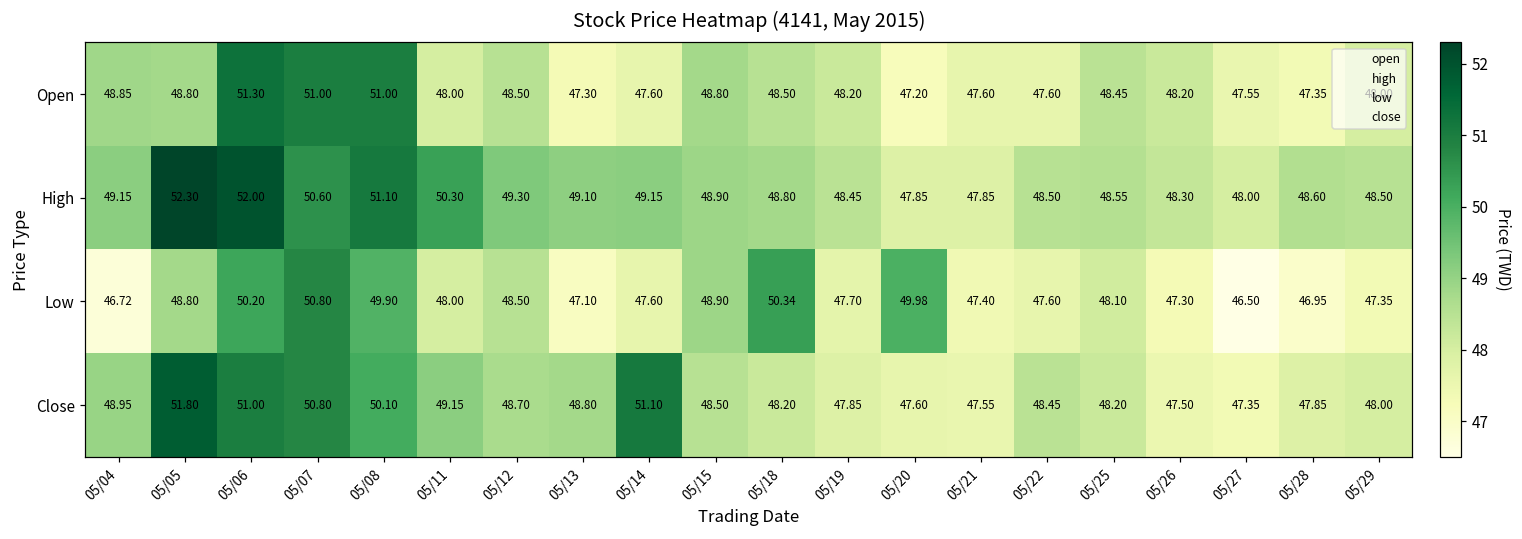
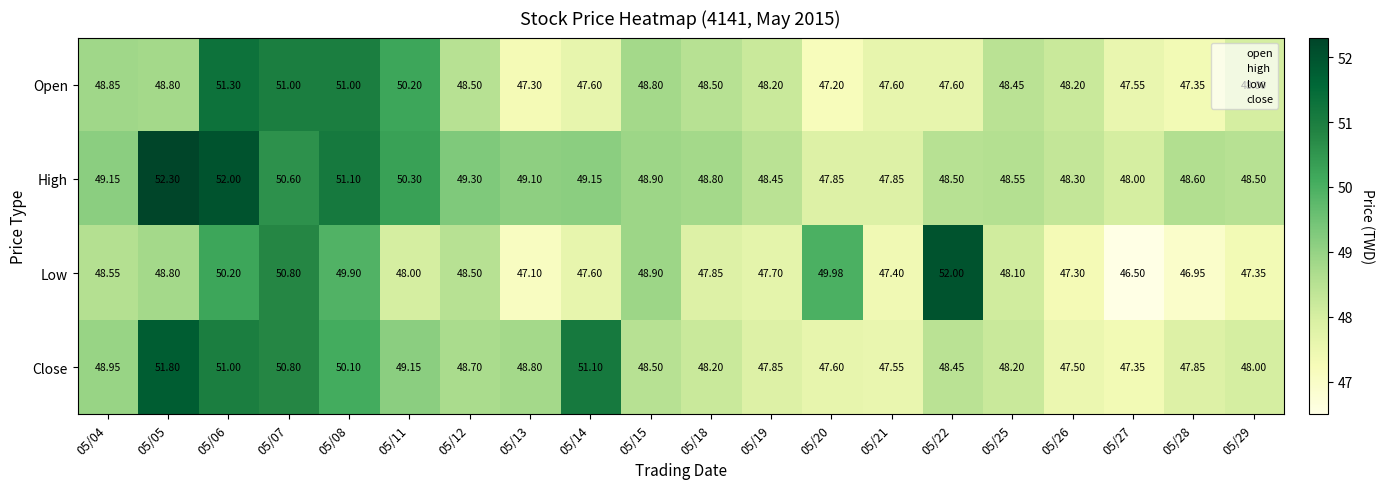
  {
    "Open": {
      "05/04": 48.85,
      "05/05": 48.80,
      "05/06": 51.30,
      "05/07": 51.00,
      "05/08": 51.00,
-     "05/11": 48.00,
+     "05/11": 50.20,
      "05/12": 48.50,
      "05/13": 47.30,
      "05/14": 47.60,
      "05/15": 48.80,
      "05/18": 48.50,
      "05/19": 48.20,
      "05/20": 47.20,
      "05/21": 47.60,
      "05/22": 47.60,
      "05/25": 48.45,
      "05/26": 48.20,
      "05/27": 47.55,
      "05/28": 47.35
    },
    "High": {
      "05/04": 49.15,
      "05/05": 52.30,
      "05/06": 52.00,
      "05/07": 50.60,
      "05/08": 51.10,
      "05/11": 50.30,
      "05/12": 49.30,
      "05/13": 49.10,
      "05/14": 49.15,
      "05/15": 48.90,
      "05/18": 48.80,
      "05/19": 48.45,
      "05/20": 47.85,
      "05/21": 47.85,
      "05/22": 48.50,
      "05/25": 48.55,
      "05/26": 48.30,
      "05/27": 48.00,
      "05/28": 48.60,
      "05/29": 48.50
    },
    "Low": {
-     "05/04": 46.72,
+     "05/04": 48.55,
      "05/05": 48.80,
      "05/06": 50.20,
      "05/07": 50.80,
      "05/08": 49.90,
      "05/11": 48.00,
      "05/12": 48.50,
      "05/13": 47.10,
      "05/14": 47.60,
      "05/15": 48.90,
-     "05/18": 50.34,
+     "05/18": 47.85,
      "05/19": 47.70,
      "05/20": 49.98,
      "05/21": 47.40,
-     "05/22": 47.60,
+     "05/22": 52.00,
      "05/25": 48.10,
      "05/26": 47.30,
      "05/27": 46.50,
      "05/28": 46.95,
      "05/29": 47.35
    },
    "Close": {
      "05/04": 48.95,
      "05/05": 51.80,
      "05/06": 51.00,
      "05/07": 50.80,
      "05/08": 50.10,
      "05/11": 49.15,
      "05/12": 48.70,
      "05/13": 48.80,
      "05/14": 51.10,
      "05/15": 48.50,
      "05/18": 48.20,
      "05/19": 47.85,
      "05/20": 47.60,
      "05/21": 47.55,
      "05/22": 48.45,
      "05/25": 48.20,
      "05/26": 47.50,
      "05/27": 47.35,
      "05/28": 47.85,
      "05/29": 48.00
    }
  }
